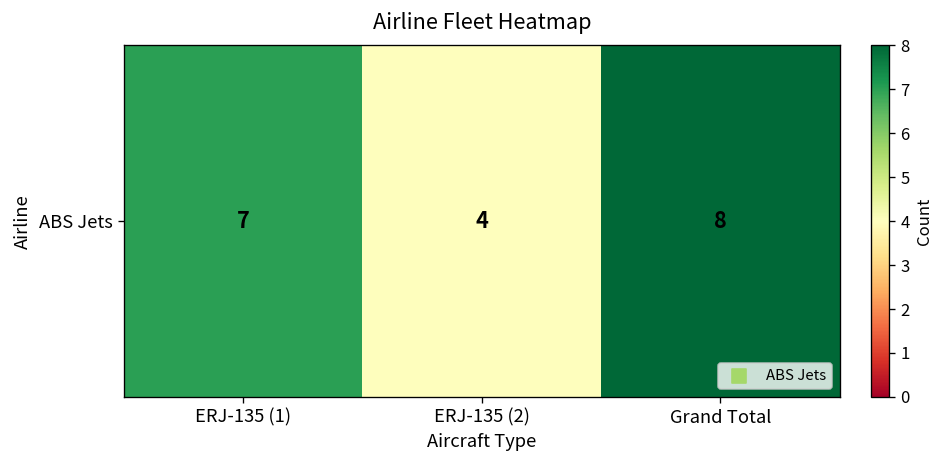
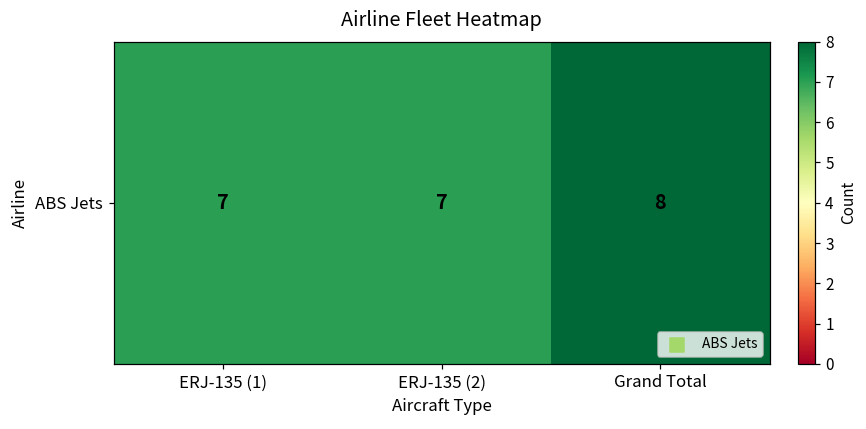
  {
    "ABS Jets": {
      "ERJ-135 (1)": 7,
-     "ERJ-135 (2)": 4,
+     "ERJ-135 (2)": 7,
      "Grand Total": 8
    }
  }
